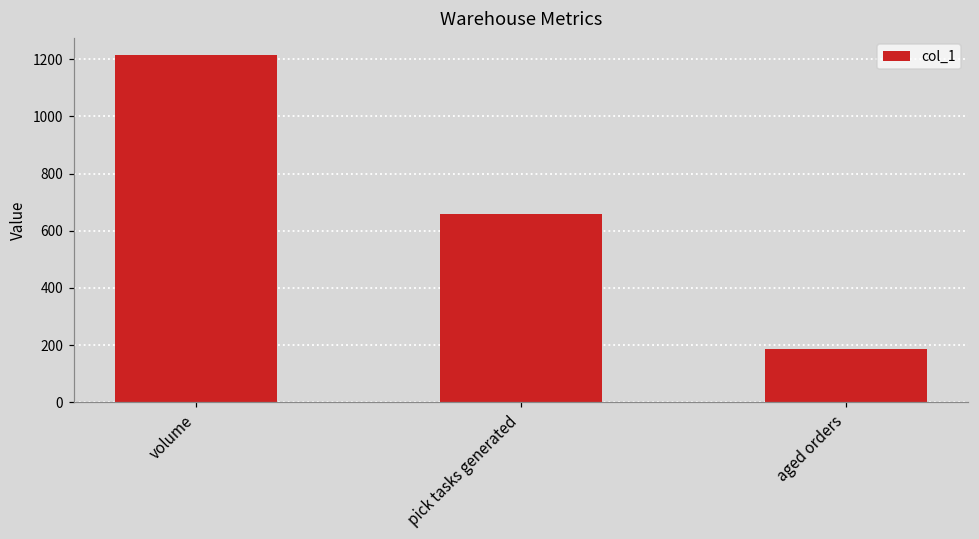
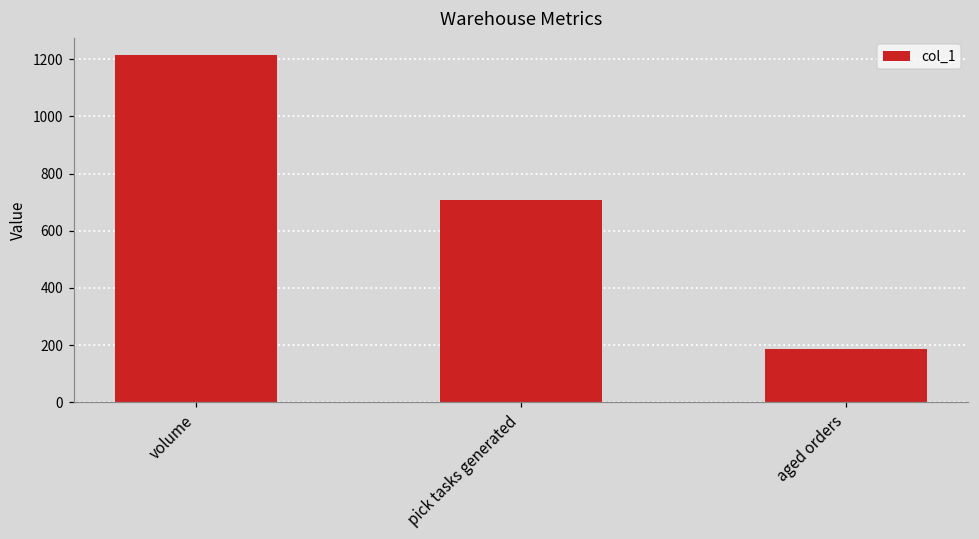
  {
    "volume": 1220,
-   "pick tasks generated": 660,
+   "pick tasks generated": 710,
    "aged orders": 190
  }
